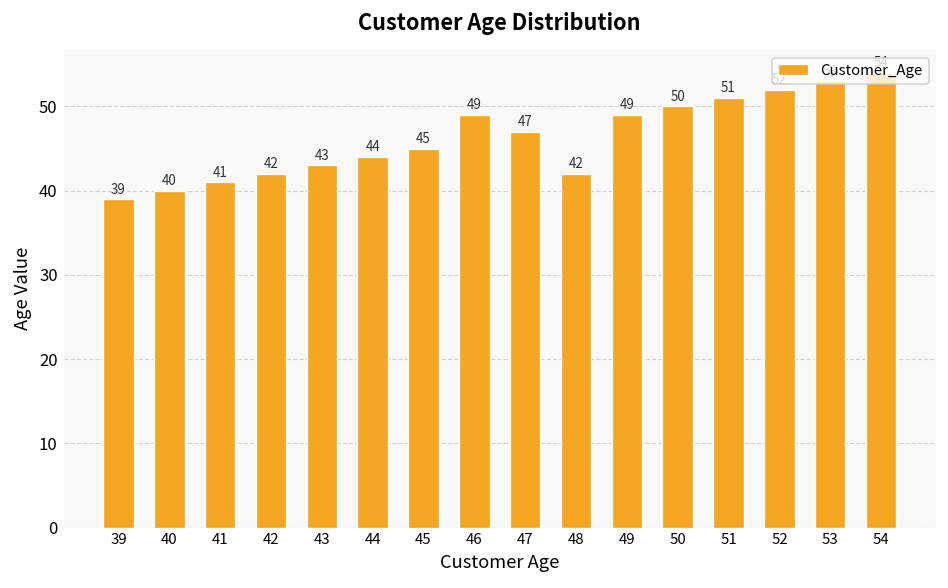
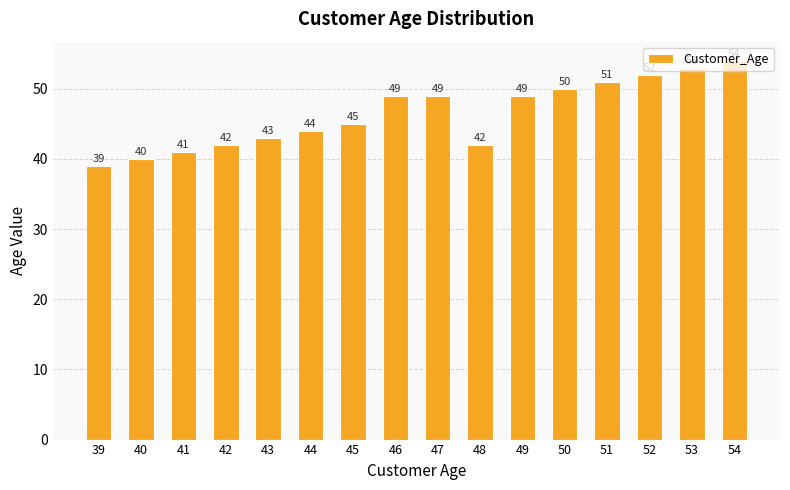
  {
    "39": 39,
    "40": 40,
    "41": 41,
    "42": 42,
    "43": 43,
    "44": 44,
    "45": 45,
    "46": 49,
-   "47": 47,
+   "47": 49,
    "48": 42,
    "49": 49,
    "50": 50,
    "51": 51
  }
